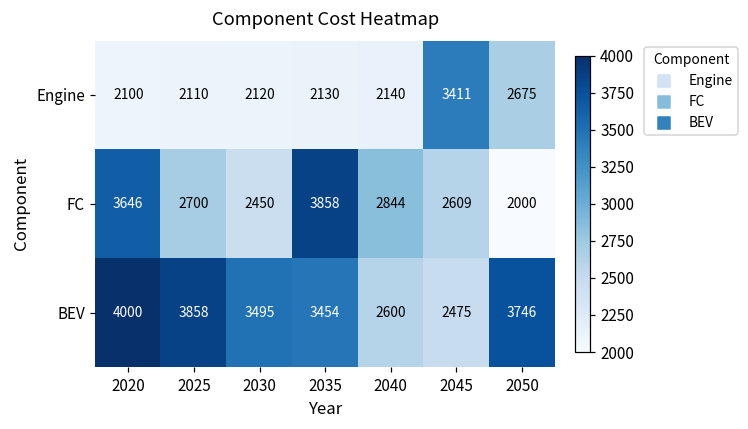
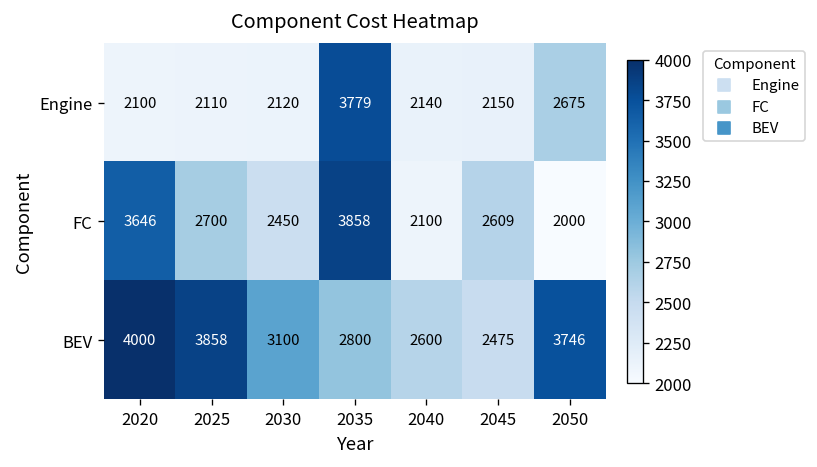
  {
    "Engine": {
      "2020": 2100,
      "2025": 2110,
      "2030": 2120,
-     "2035": 2130,
+     "2035": 3779,
      "2040": 2140,
-     "2045": 3411,
+     "2045": 2150,
      "2050": 2675
    },
    "FC": {
      "2020": 3646,
      "2025": 2700,
      "2030": 2450,
      "2035": 3858,
-     "2040": 2844,
+     "2040": 2100,
      "2045": 2609,
      "2050": 2000
    },
    "BEV": {
      "2020": 4000,
      "2025": 3858,
-     "2030": 3495,
-     "2035": 3454,
+     "2030": 3100,
+     "2035": 2800,
      "2040": 2600,
      "2045": 2475,
      "2050": 3746
    }
  }
